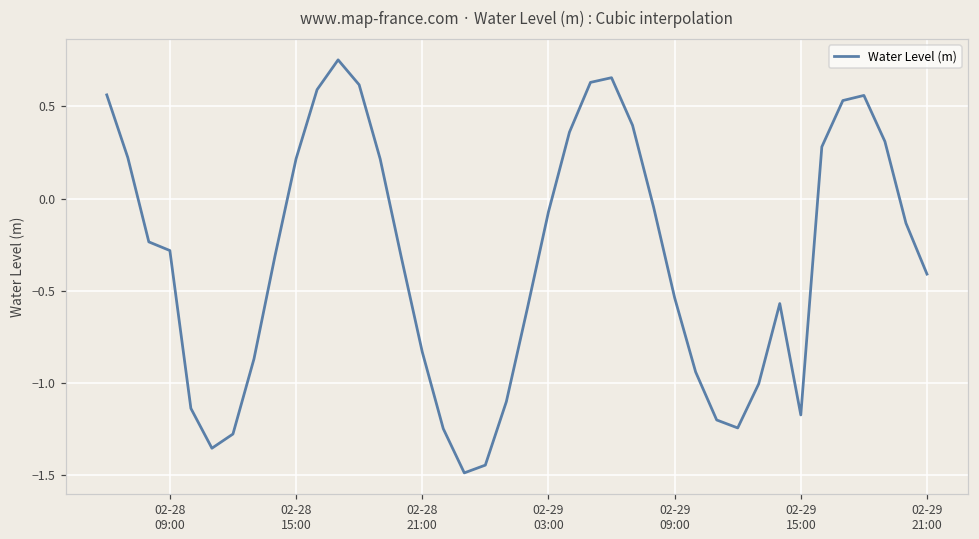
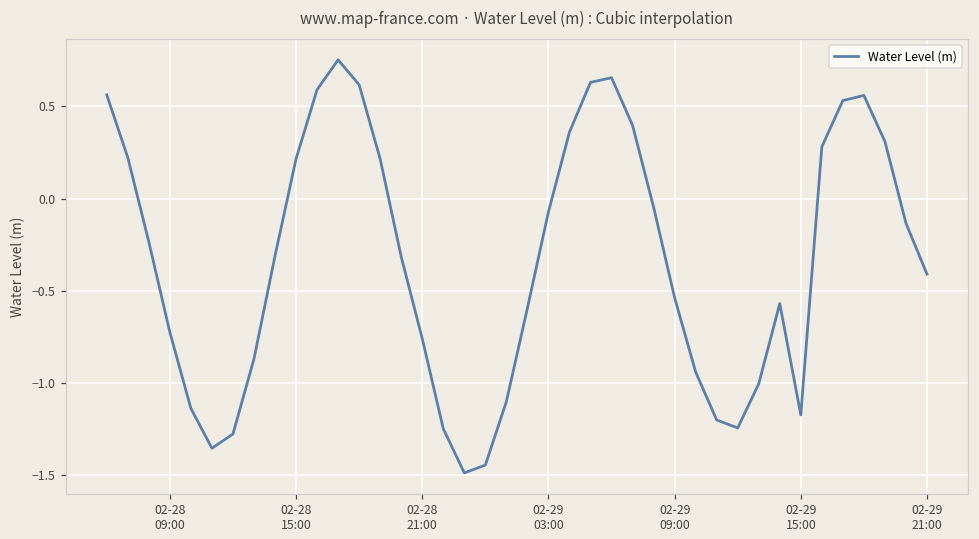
  {
-   "02-28 09:00": -0.28,
+   "02-28 09:00": -0.73,
    "02-28 15:00": 0.22,
-   "02-28 21:00": -0.83,
+   "02-28 21:00": -0.76,
    "02-29 03:00": -0.07,
    "02-29 09:00": -0.54,
    "02-29 15:00": -1.17,
    "02-29 21:00": -0.41
  }
